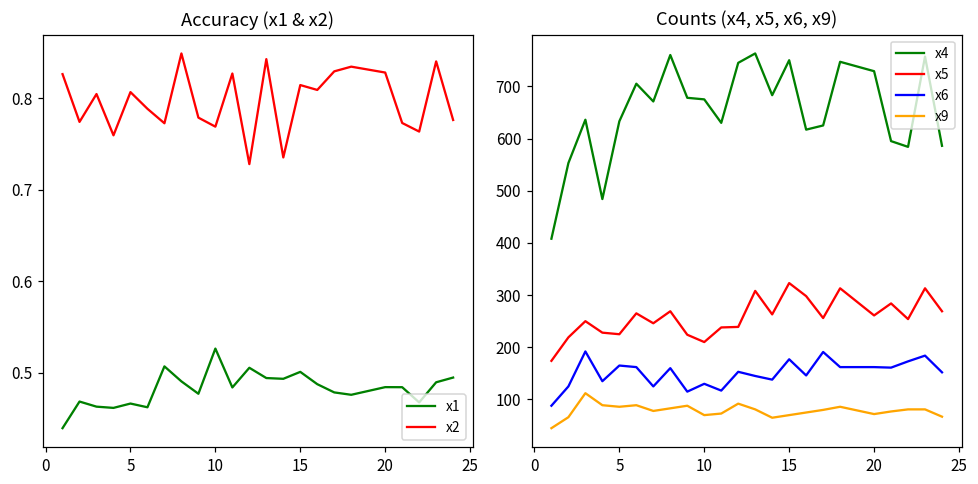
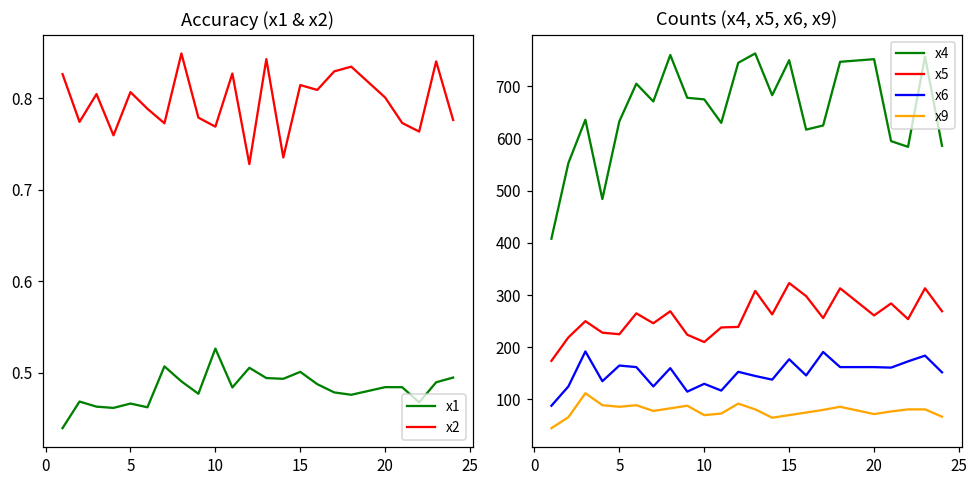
  {
    "Accuracy (x1 & x2)": {
      "x1": {
        "5": 0.47,
        "10": 0.53,
        "15": 0.50,
        "20": 0.48
      },
      "x2": {
        "5": 0.81,
        "10": 0.77,
        "15": 0.81,
-       "20": 0.83
+       "20": 0.80
      }
    },
    "Counts (x4, x5, x6, x9)": {
      "x4": {
        "5": 630,
        "10": 680,
        "15": 750,
-       "20": 730
+       "20": 750
      },
      "x5": {
        "5": 230,
        "10": 210,
        "15": 320,
        "20": 260
      },
      "x6": {
        "5": 170,
        "10": 130,
        "15": 180,
        "20": 160
      },
      "x9": {
        "5": 90,
        "10": 70,
        "15": 70,
        "20": 70
      }
    }
  }
